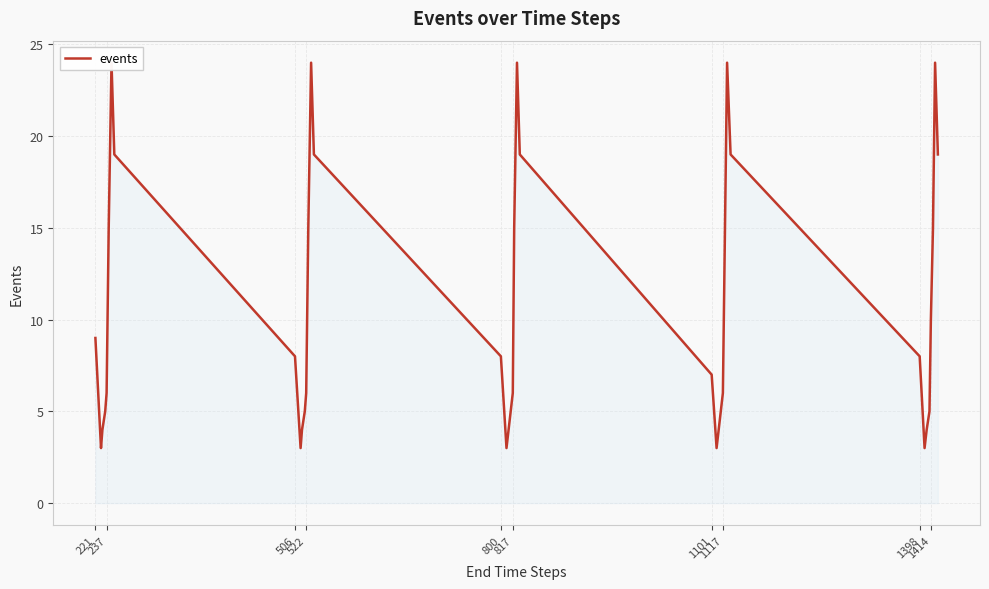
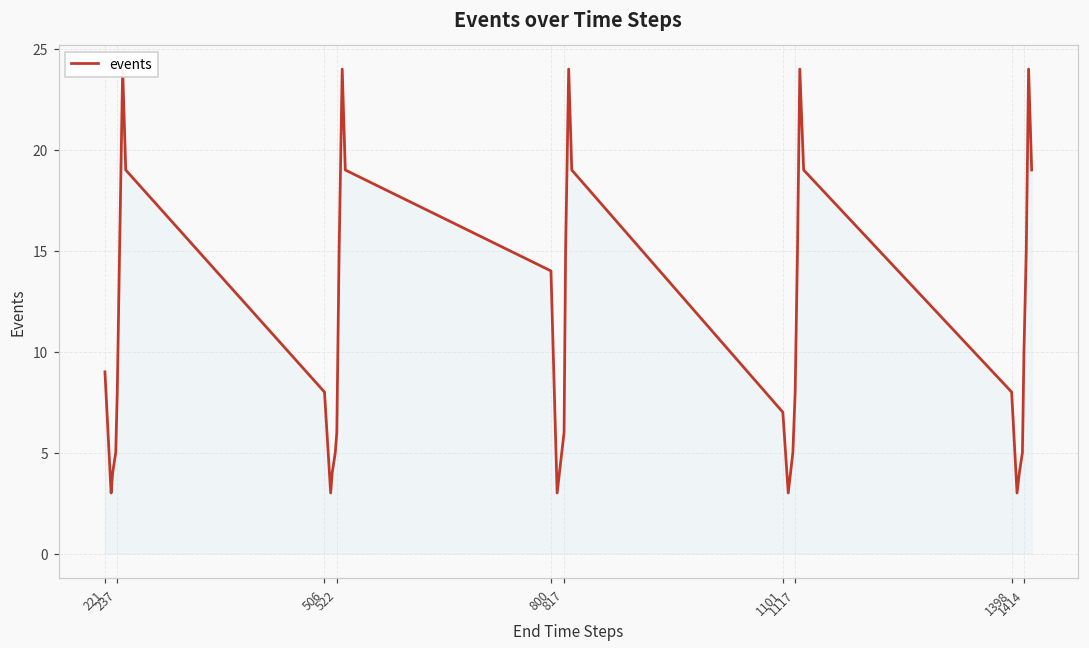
  {
    "221": 9,
-   "237": 6,
+   "237": 8,
    "506": 8,
    "522": 6,
-   "800": 8,
+   "800": 14,
    "817": 6,
    "1101": 7,
-   "1117": 6,
+   "1117": 8,
    "1398": 8,
    "1414": 10
  }
